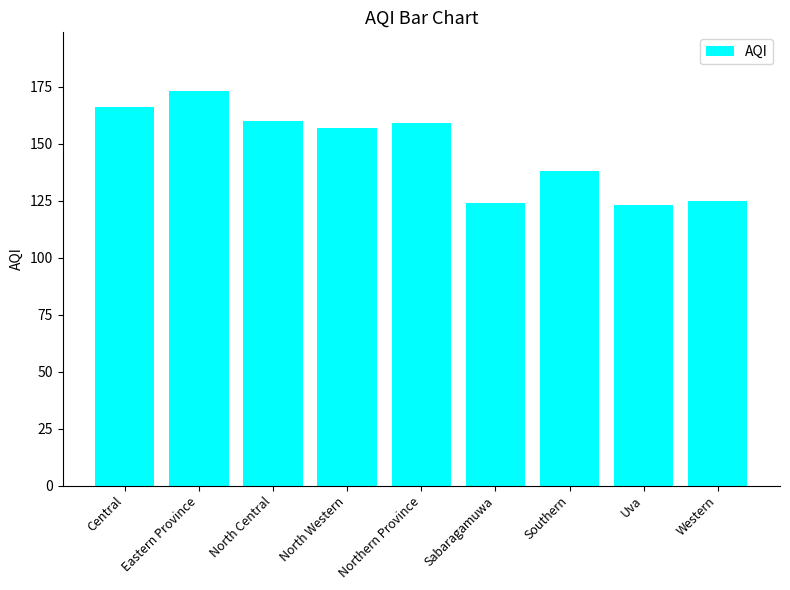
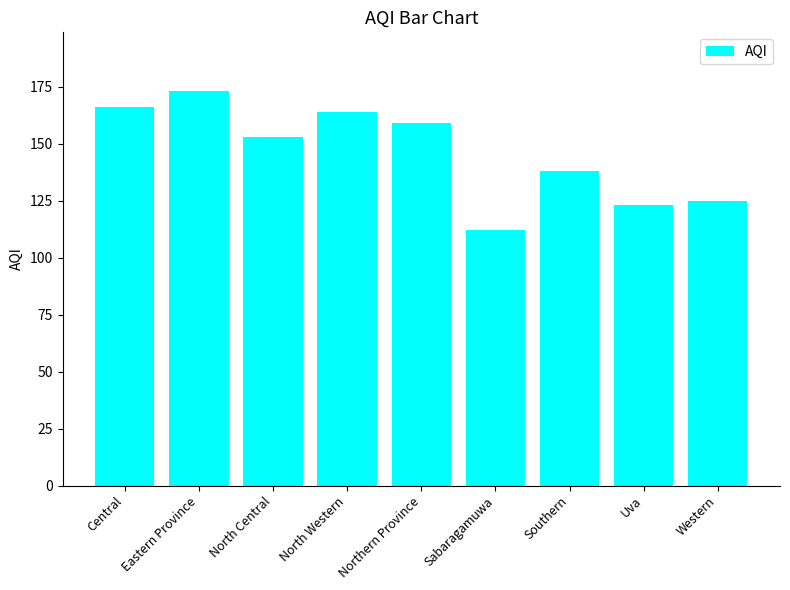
  {
    "Central": 166,
    "Eastern Province": 173,
-   "North Central": 160,
-   "North Western": 157,
+   "North Central": 153,
+   "North Western": 164,
    "Northern Province": 159,
-   "Sabaragamuwa": 124,
+   "Sabaragamuwa": 112,
    "Southern": 138,
    "Uva": 123,
    "Western": 125
  }
